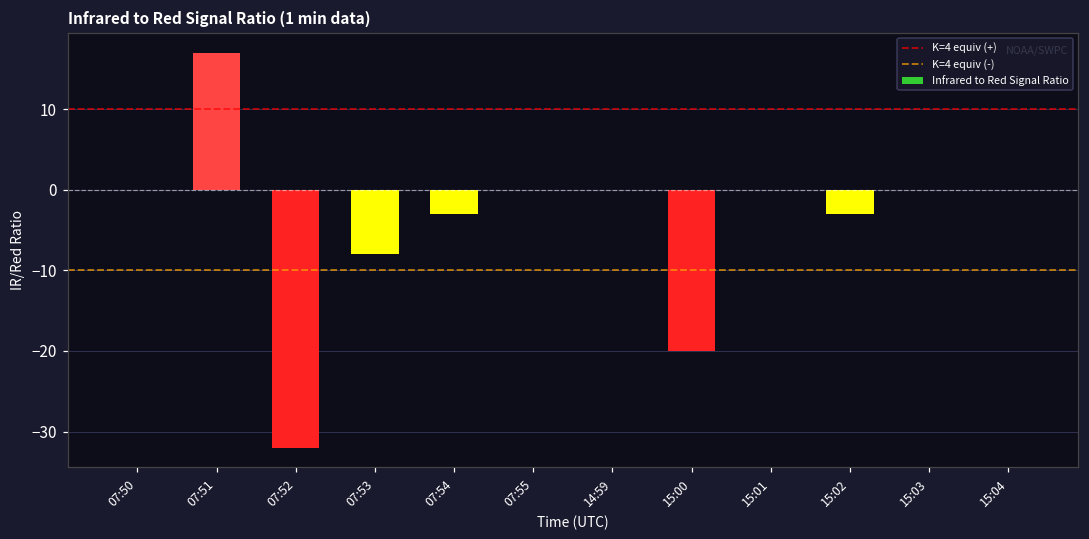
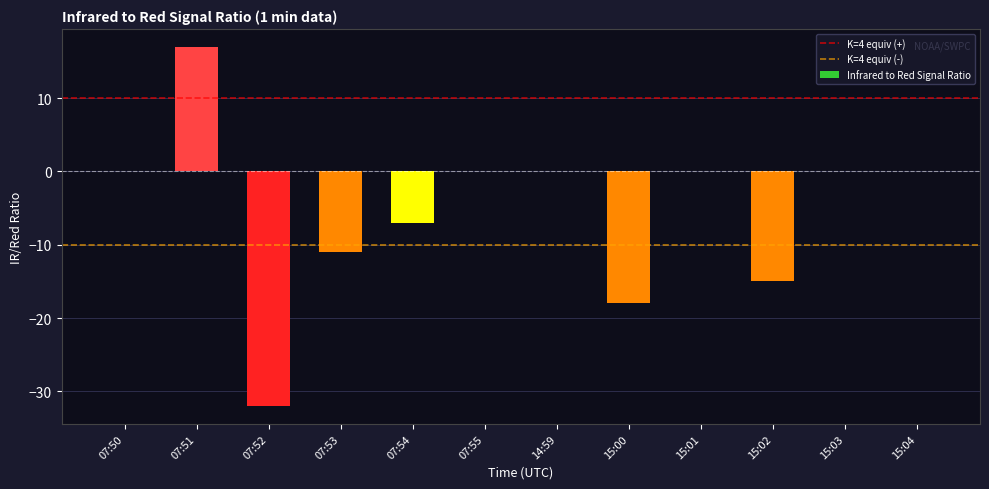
  {
    "07:50": 0,
    "07:51": 17,
    "07:52": -32,
-   "07:53": -8,
-   "07:54": -3,
+   "07:53": -11,
+   "07:54": -7,
    "07:55": 0,
    "14:59": 0,
-   "15:00": -20,
+   "15:00": -18,
    "15:01": 0,
-   "15:02": -3,
+   "15:02": -15,
    "15:03": 0,
    "15:04": 0
  }
